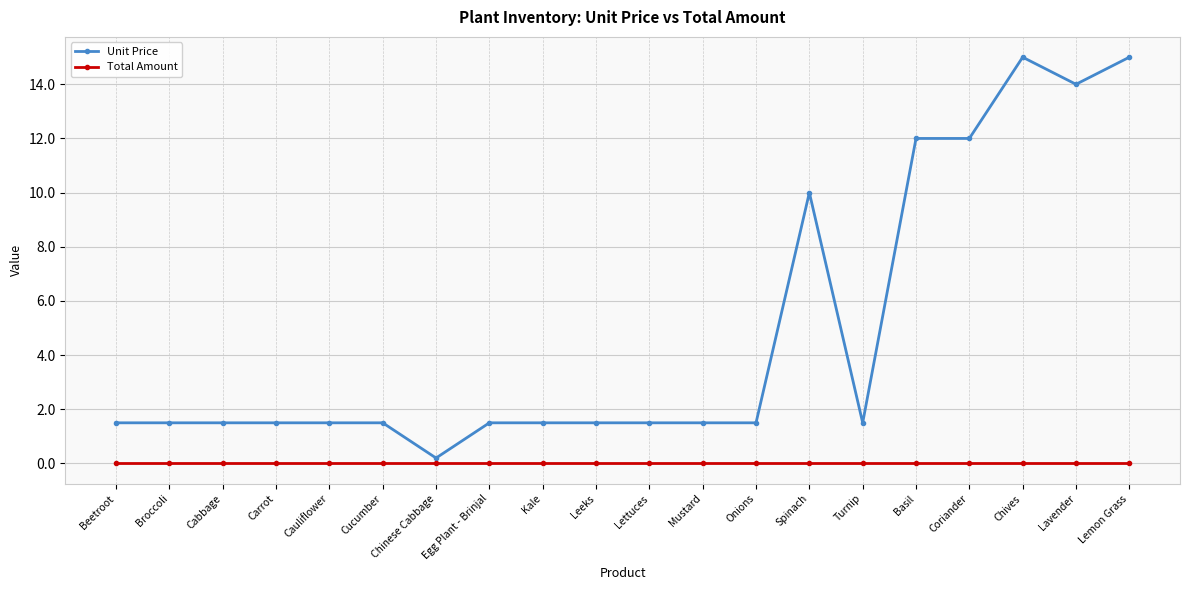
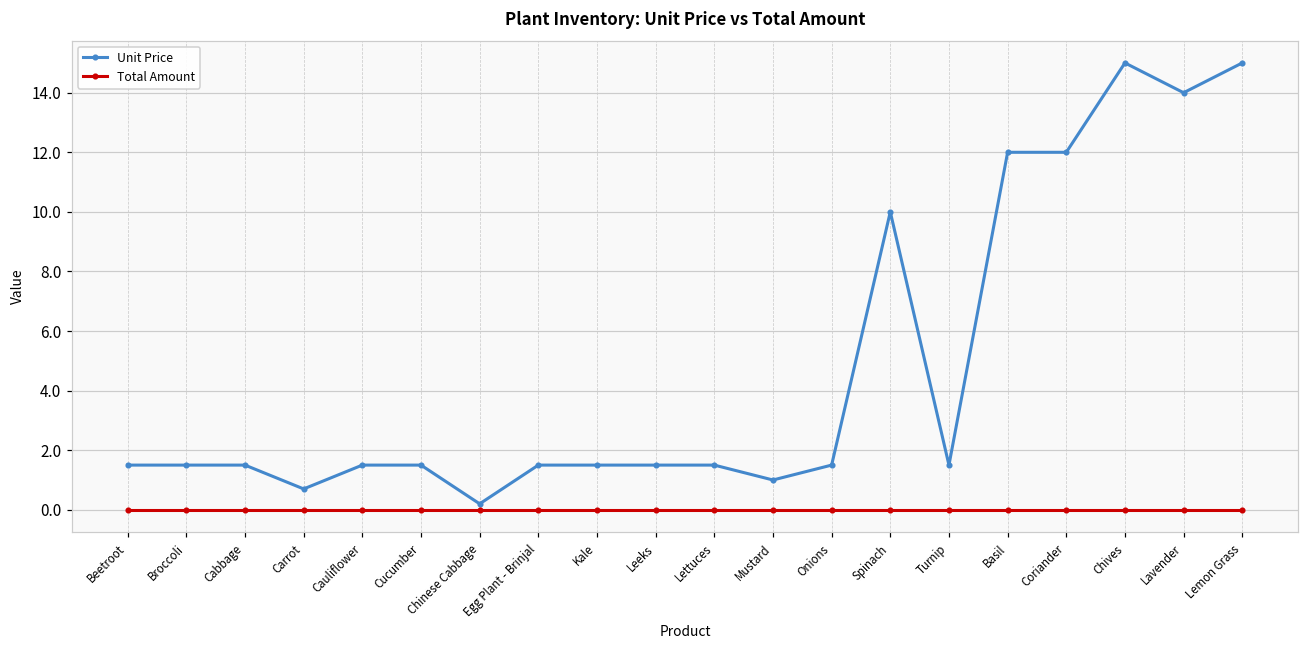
  {
    "Unit Price": {
      "Beetroot": 1.5,
      "Broccoli": 1.5,
      "Cabbage": 1.5,
-     "Carrot": 1.5,
+     "Carrot": 0.7,
      "Cauliflower": 1.5,
      "Cucumber": 1.5,
      "Chinese Cabbage": 0.2,
      "Egg Plant - Brinjal": 1.5,
      "Kale": 1.5,
      "Leeks": 1.5,
      "Lettuces": 1.5,
-     "Mustard": 1.5,
+     "Mustard": 1.0,
      "Onions": 1.5,
      "Spinach": 10.0,
      "Turnip": 1.5,
      "Basil": 12.0,
      "Coriander": 12.0,
      "Chives": 15.0,
      "Lavender": 14.0,
      "Lemon Grass": 15.0
    },
    "Total Amount": {
      "Beetroot": 0.0,
      "Broccoli": 0.0,
      "Cabbage": 0.0,
      "Carrot": 0.0,
      "Cauliflower": 0.0,
      "Cucumber": 0.0,
      "Chinese Cabbage": 0.0,
      "Egg Plant - Brinjal": 0.0,
      "Kale": 0.0,
      "Leeks": 0.0,
      "Lettuces": 0.0,
      "Mustard": 0.0,
      "Onions": 0.0,
      "Spinach": 0.0,
      "Turnip": 0.0,
      "Basil": 0.0,
      "Coriander": 0.0,
      "Chives": 0.0,
      "Lavender": 0.0,
      "Lemon Grass": 0.0
    }
  }
